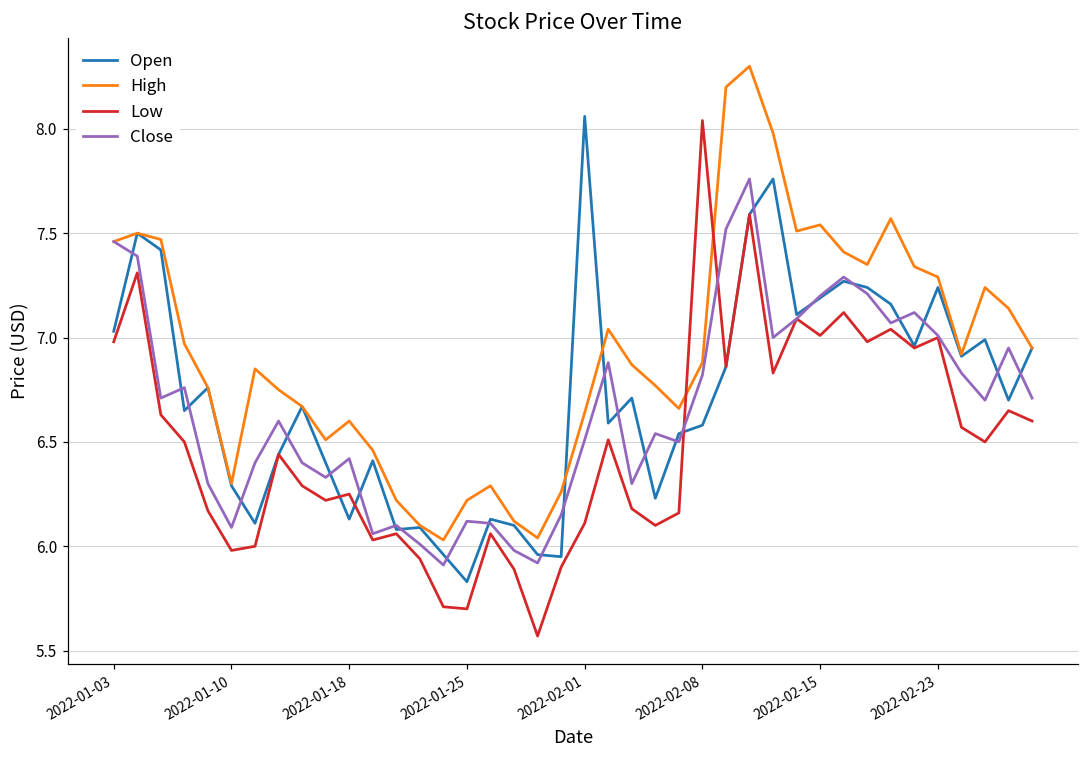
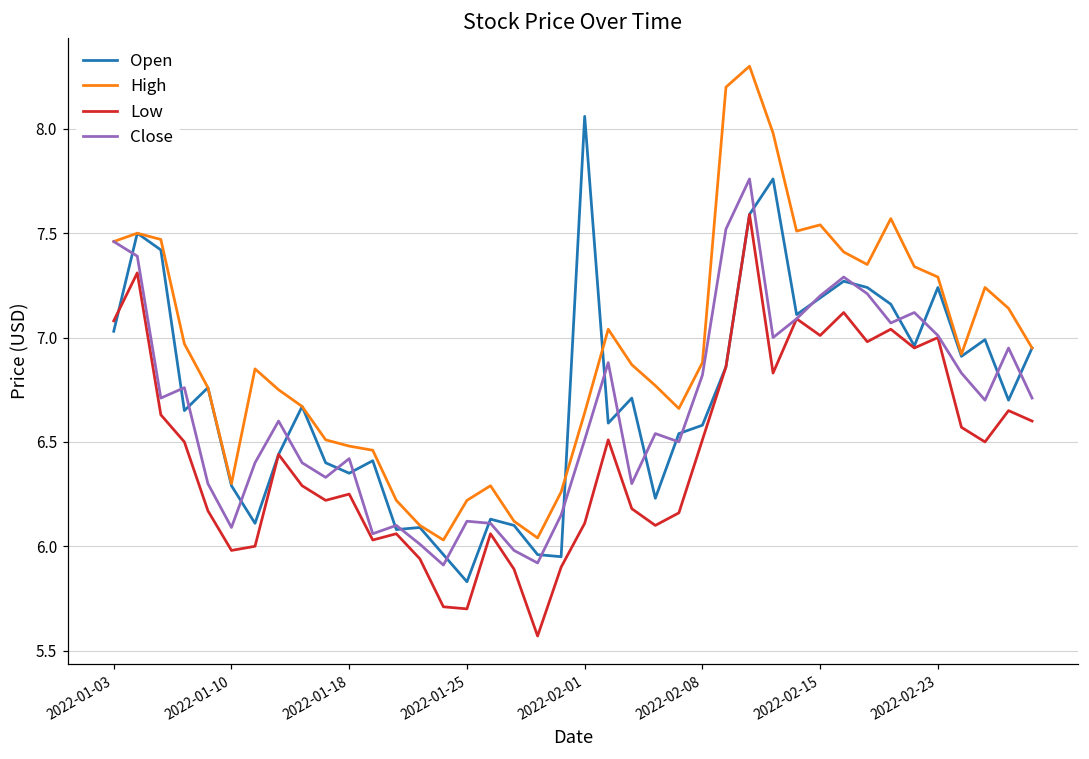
  {
    "Open": {
      "2022-01-03": 7.03,
-     "2022-01-18": 6.13,
+     "2022-01-18": 6.35,
      "2022-01-25": 5.83,
      "2022-02-01": 8.06,
      "2022-02-08": 6.58,
      "2022-02-23": 7.24
    },
    "High": {
-     "2022-01-18": 6.60,
+     "2022-01-18": 6.48,
      "2022-01-25": 6.22,
      "2022-02-01": 6.64,
      "2022-02-08": 6.88,
      "2022-02-15": 7.54,
      "2022-02-23": 7.29
    },
    "Low": {
-     "2022-01-03": 6.98,
+     "2022-01-03": 7.08,
      "2022-01-10": 5.98,
      "2022-01-18": 6.25,
      "2022-01-25": 5.70,
      "2022-02-01": 6.11,
-     "2022-02-08": 8.04,
+     "2022-02-08": 6.51,
      "2022-02-15": 7.01
    },
    "Close": {
      "2022-01-10": 6.09,
      "2022-01-18": 6.42,
      "2022-01-25": 6.12,
      "2022-02-01": 6.51,
      "2022-02-08": 6.82
    }
  }
